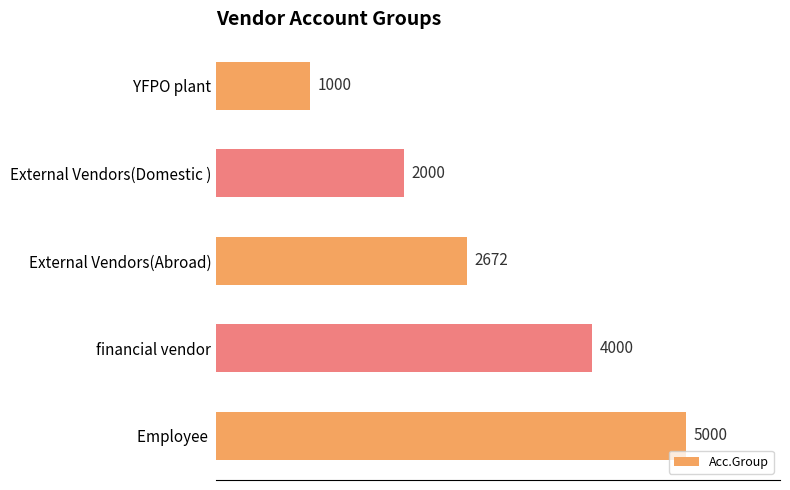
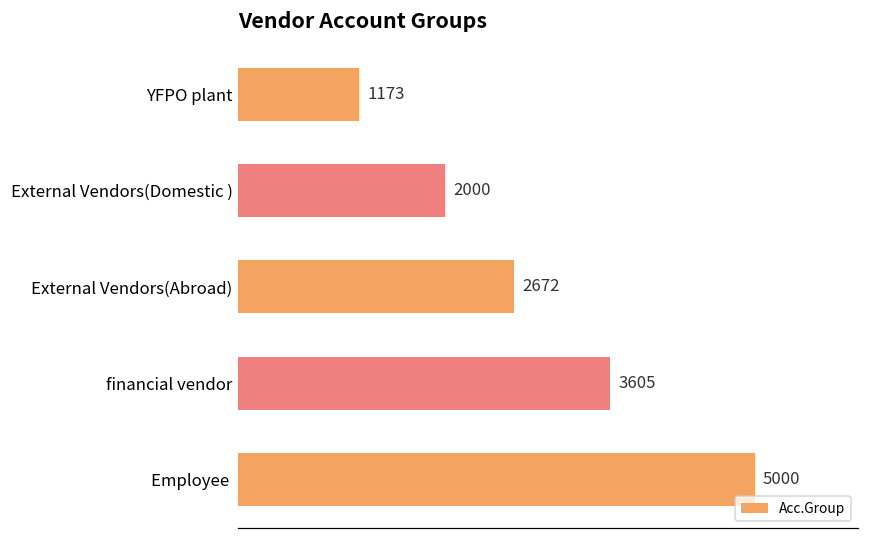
  {
-   "YFPO plant": 1000,
+   "YFPO plant": 1173,
    "External Vendors(Domestic )": 2000,
    "External Vendors(Abroad)": 2672,
-   "financial vendor": 4000,
+   "financial vendor": 3605,
    "Employee": 5000
  }
